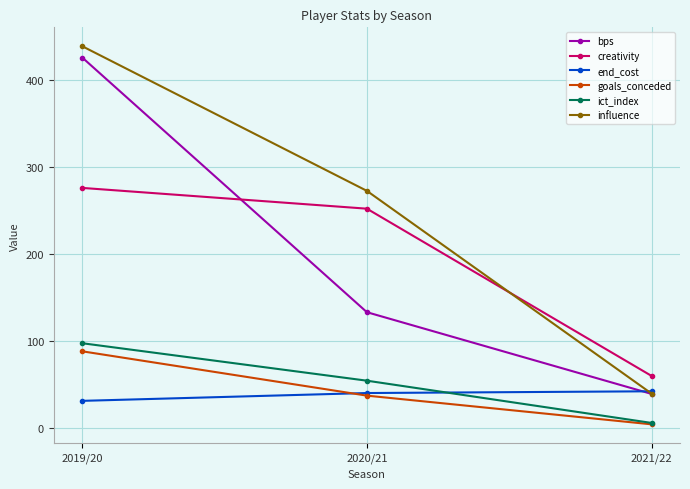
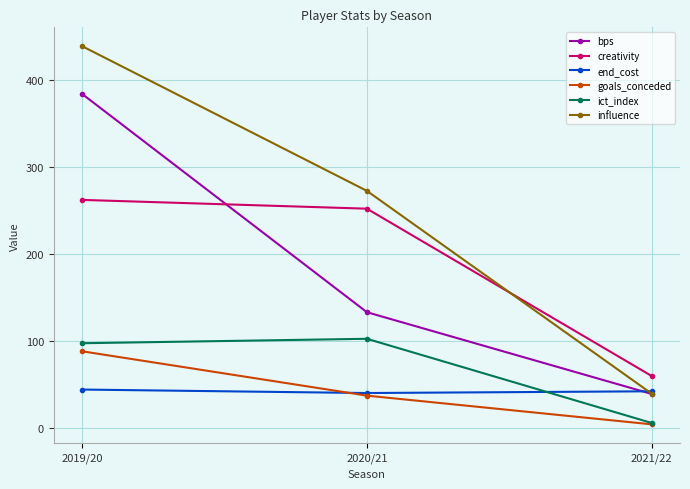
  {
    "bps": {
-     "2019/20": 430,
+     "2019/20": 380,
      "2020/21": 130
    },
    "creativity": {
-     "2019/20": 280,
+     "2019/20": 260,
      "2020/21": 250,
      "2021/22": 60
    },
    "end_cost": {
-     "2019/20": 30,
+     "2019/20": 40,
      "2020/21": 40
    },
    "goals_conceded": {
      "2019/20": 90,
      "2020/21": 40
    },
    "ict_index": {
      "2019/20": 100,
-     "2020/21": 50
+     "2020/21": 100
    },
    "influence": {
      "2019/20": 440,
      "2020/21": 270
    }
  }
